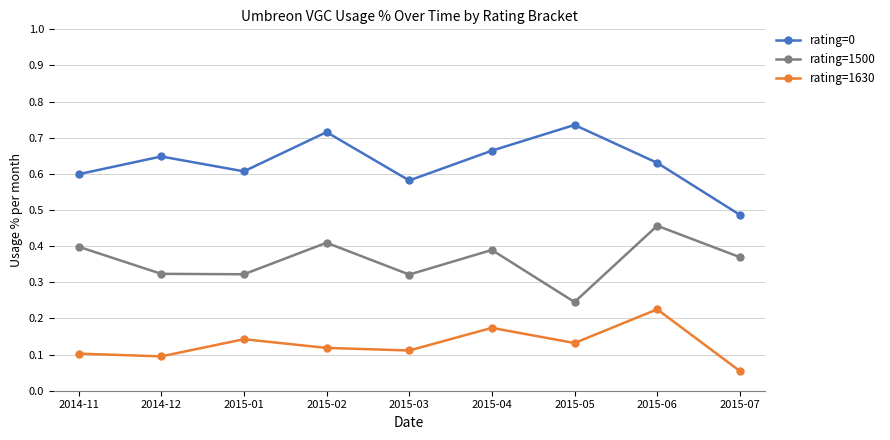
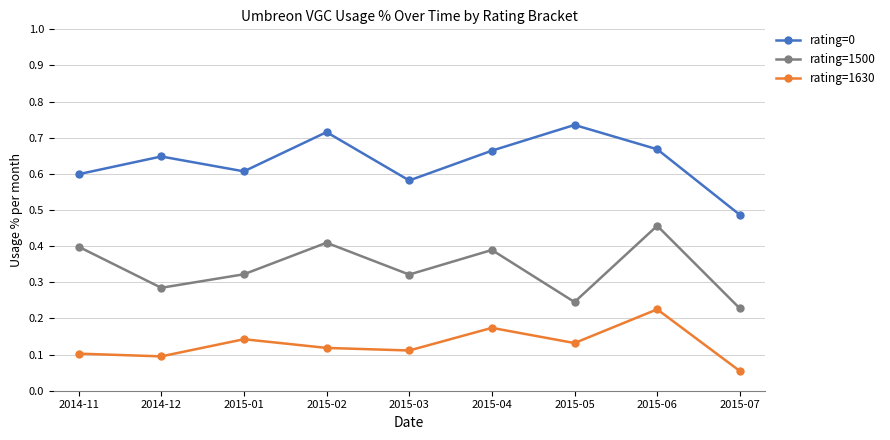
  {
    "rating=0": {
      "2014-11": 0.60,
      "2014-12": 0.65,
      "2015-01": 0.61,
      "2015-02": 0.72,
      "2015-03": 0.58,
      "2015-04": 0.66,
      "2015-05": 0.74,
-     "2015-06": 0.63,
+     "2015-06": 0.67,
      "2015-07": 0.49
    },
    "rating=1500": {
      "2014-11": 0.40,
-     "2014-12": 0.32,
+     "2014-12": 0.28,
      "2015-01": 0.32,
      "2015-02": 0.41,
      "2015-03": 0.32,
      "2015-04": 0.39,
      "2015-05": 0.25,
      "2015-06": 0.46,
-     "2015-07": 0.37
+     "2015-07": 0.23
    },
    "rating=1630": {
      "2014-11": 0.10,
      "2014-12": 0.10,
      "2015-01": 0.14,
      "2015-02": 0.12,
      "2015-03": 0.11,
      "2015-04": 0.17,
      "2015-05": 0.13,
      "2015-06": 0.23,
      "2015-07": 0.05
    }
  }
